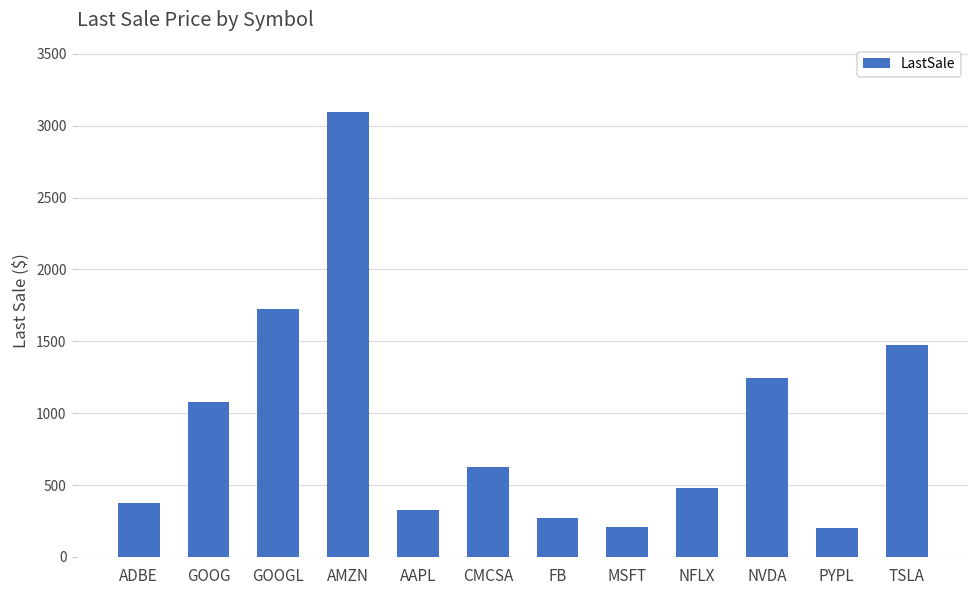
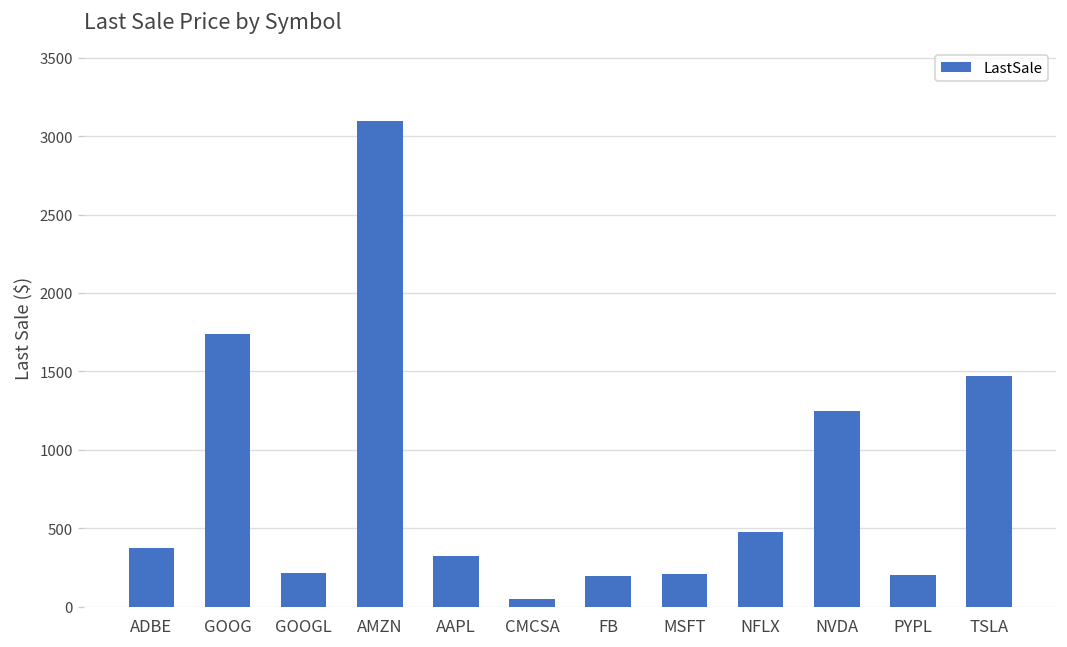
  {
    "ADBE": 370,
-   "GOOG": 1080,
-   "GOOGL": 1730,
+   "GOOG": 1730,
+   "GOOGL": 220,
    "AMZN": 3100,
    "AAPL": 320,
-   "CMCSA": 630,
-   "FB": 270,
+   "CMCSA": 50,
+   "FB": 190,
    "MSFT": 210,
    "NFLX": 480,
    "NVDA": 1240,
    "PYPL": 200,
    "TSLA": 1470
  }
